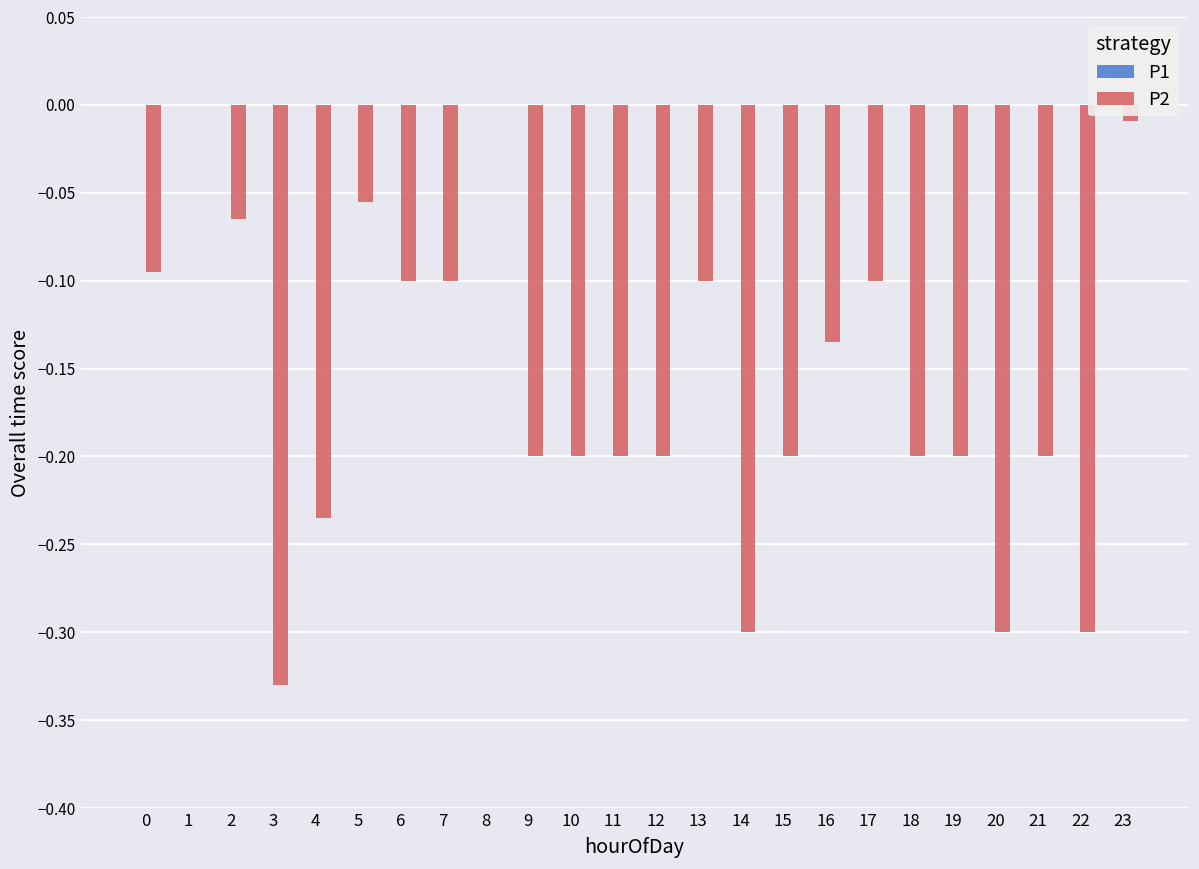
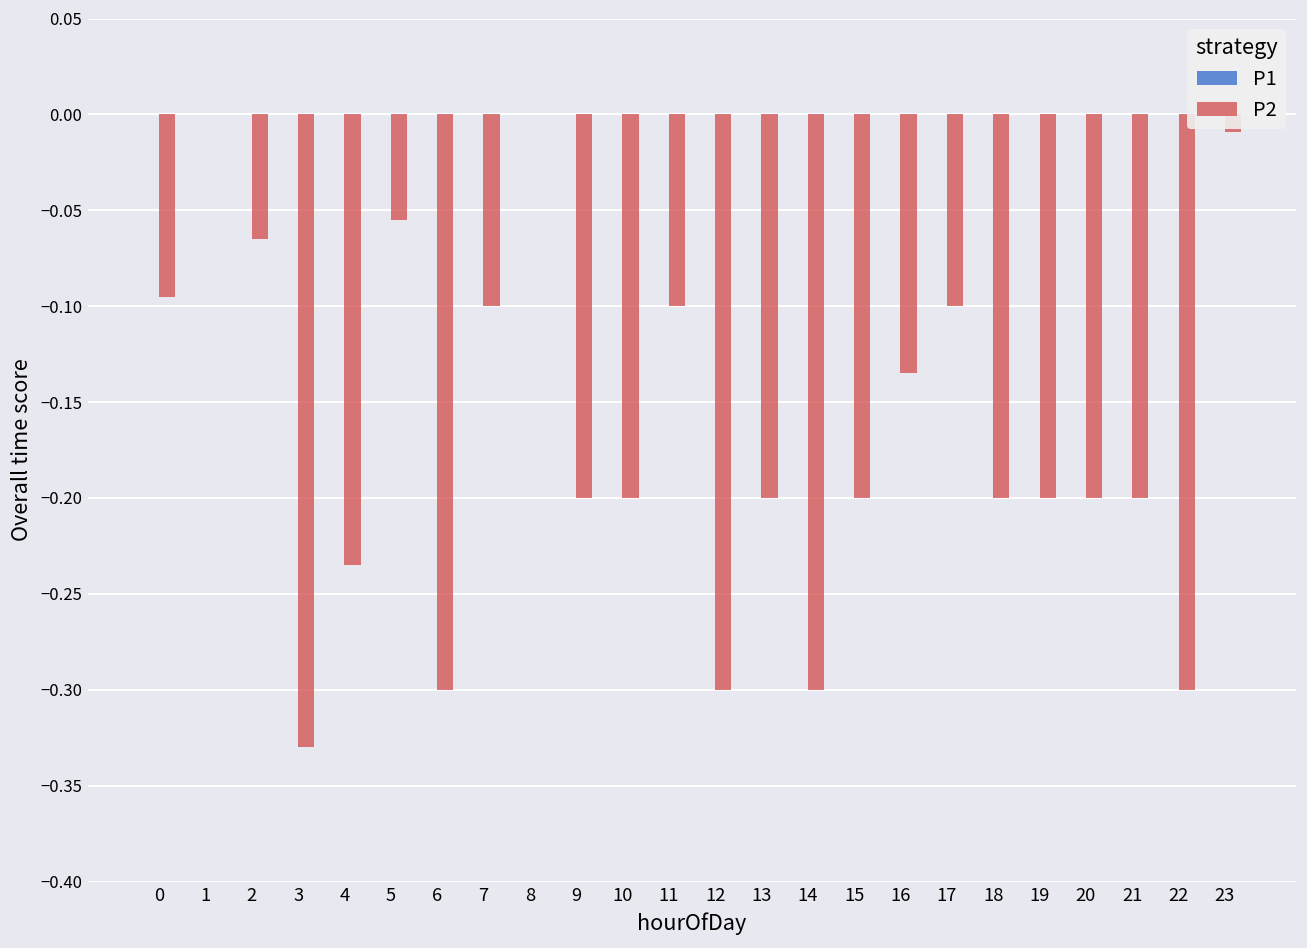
  {
    "P1": {
      "0": 0.0,
      "1": 0.0,
      "2": 0.0,
      "3": 0.0,
      "4": 0.0,
      "5": 0.0,
      "6": 0.0,
      "7": 0.0,
      "8": 0.0,
      "9": 0.0,
      "10": 0.0,
      "11": 0.0,
      "12": 0.0,
      "13": 0.0,
      "14": 0.0,
      "15": 0.0,
      "16": 0.0,
      "17": 0.0,
      "18": 0.0,
      "19": 0.0,
      "20": 0.0,
      "21": 0.0,
      "22": 0.0
    },
    "P2": {
      "0": -0.095,
      "1": 0.0,
      "2": -0.065,
      "3": -0.330,
      "4": -0.235,
      "5": -0.055,
-     "6": -0.1,
+     "6": -0.3,
      "7": -0.1,
      "8": 0.0,
      "9": -0.2,
      "10": -0.2,
-     "11": -0.2,
-     "12": -0.2,
-     "13": -0.1,
+     "11": -0.1,
+     "12": -0.3,
+     "13": -0.2,
      "14": -0.3,
      "15": -0.2,
      "16": -0.135,
      "17": -0.1,
      "18": -0.2,
      "19": -0.2,
-     "20": -0.3,
+     "20": -0.2,
      "21": -0.2,
      "22": -0.3,
      "23": -0.009
    }
  }
